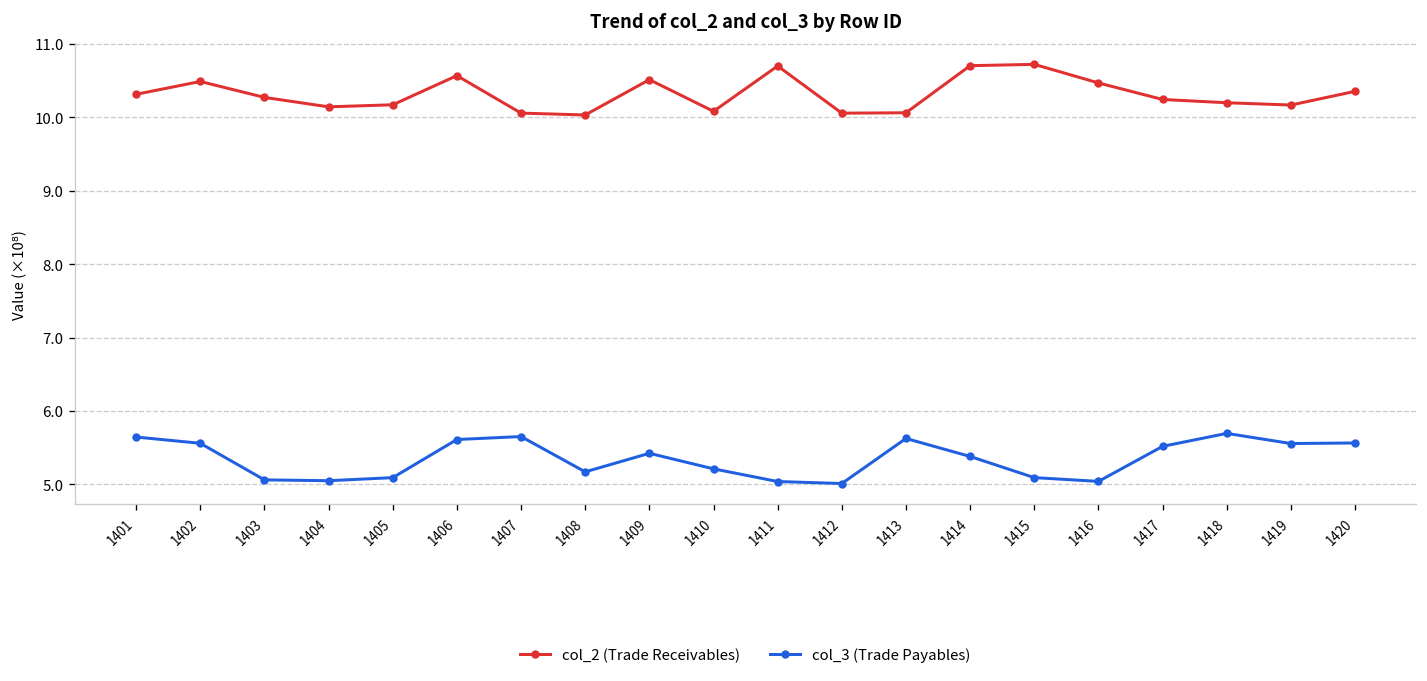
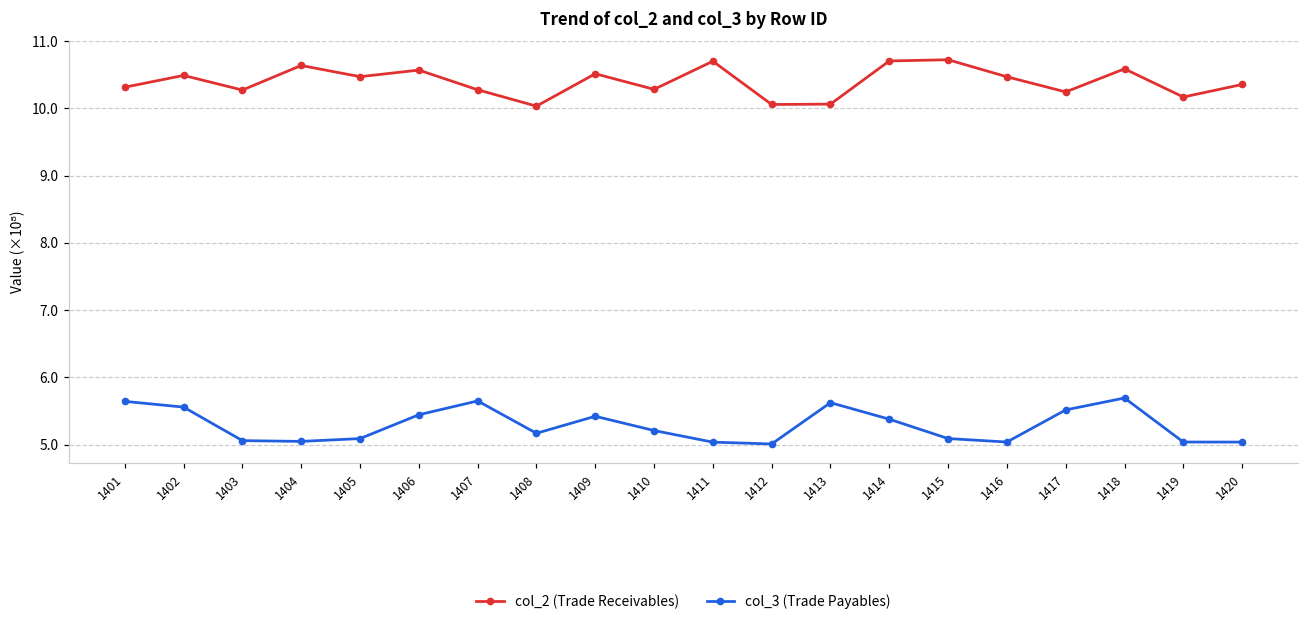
  {
    "col_2 (Trade Receivables)": {
      "1401": 10.3,
      "1402": 10.5,
      "1403": 10.3,
-     "1404": 10.1,
-     "1405": 10.2,
+     "1404": 10.6,
+     "1405": 10.5,
      "1406": 10.6,
-     "1407": 10.1,
+     "1407": 10.3,
      "1408": 10.0,
      "1409": 10.5,
-     "1410": 10.1,
+     "1410": 10.3,
      "1411": 10.7,
      "1412": 10.1,
      "1413": 10.1,
      "1414": 10.7,
      "1415": 10.7,
      "1416": 10.5,
      "1417": 10.2,
-     "1418": 10.2,
+     "1418": 10.6,
      "1419": 10.2,
      "1420": 10.4
    },
    "col_3 (Trade Payables)": {
      "1401": 5.6,
      "1402": 5.6,
      "1403": 5.1,
      "1404": 5.0,
      "1405": 5.1,
-     "1406": 5.6,
+     "1406": 5.4,
      "1407": 5.6,
      "1408": 5.2,
      "1409": 5.4,
      "1410": 5.2,
      "1411": 5.0,
      "1412": 5.0,
      "1413": 5.6,
      "1414": 5.4,
      "1415": 5.1,
      "1416": 5.0,
      "1417": 5.5,
      "1418": 5.7,
-     "1419": 5.6,
-     "1420": 5.6
+     "1419": 5.0,
+     "1420": 5.0
    }
  }
